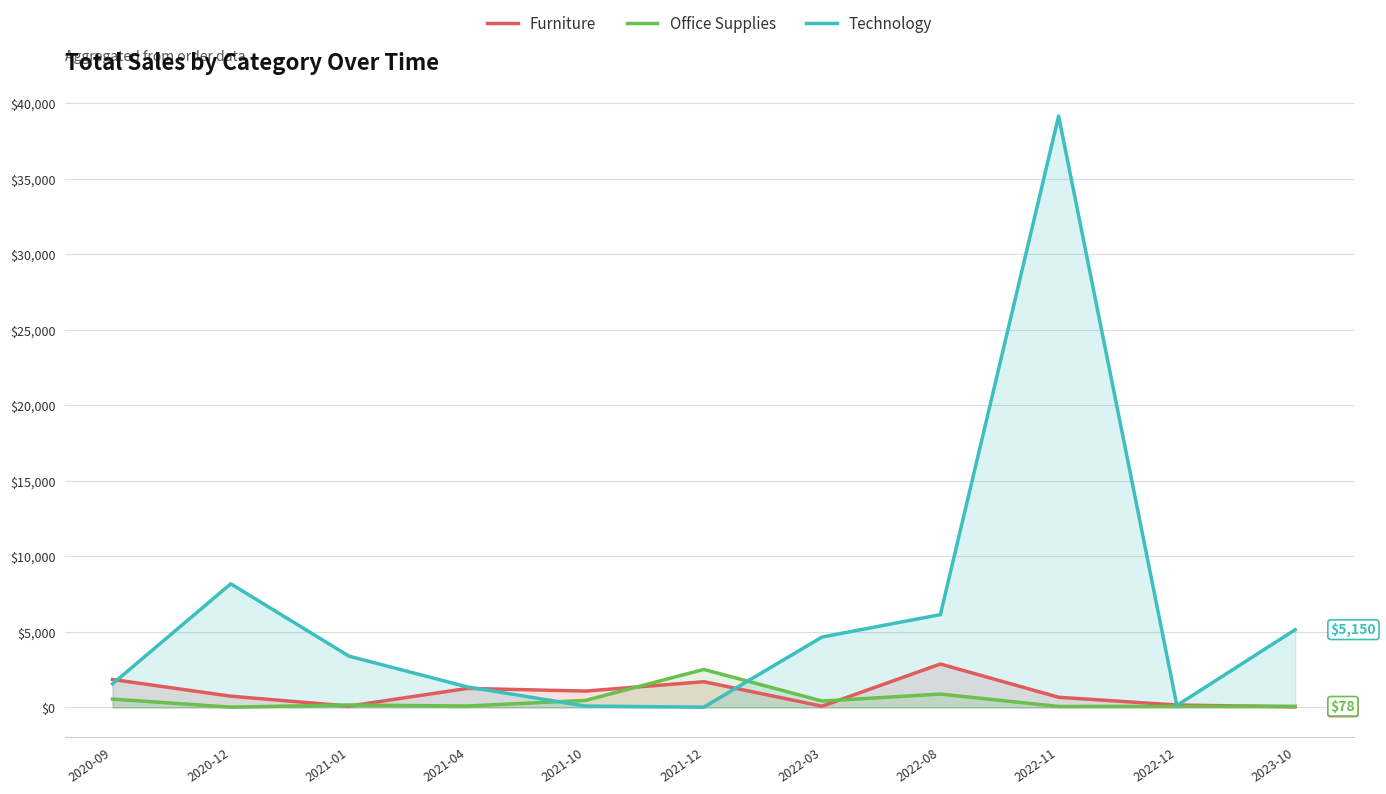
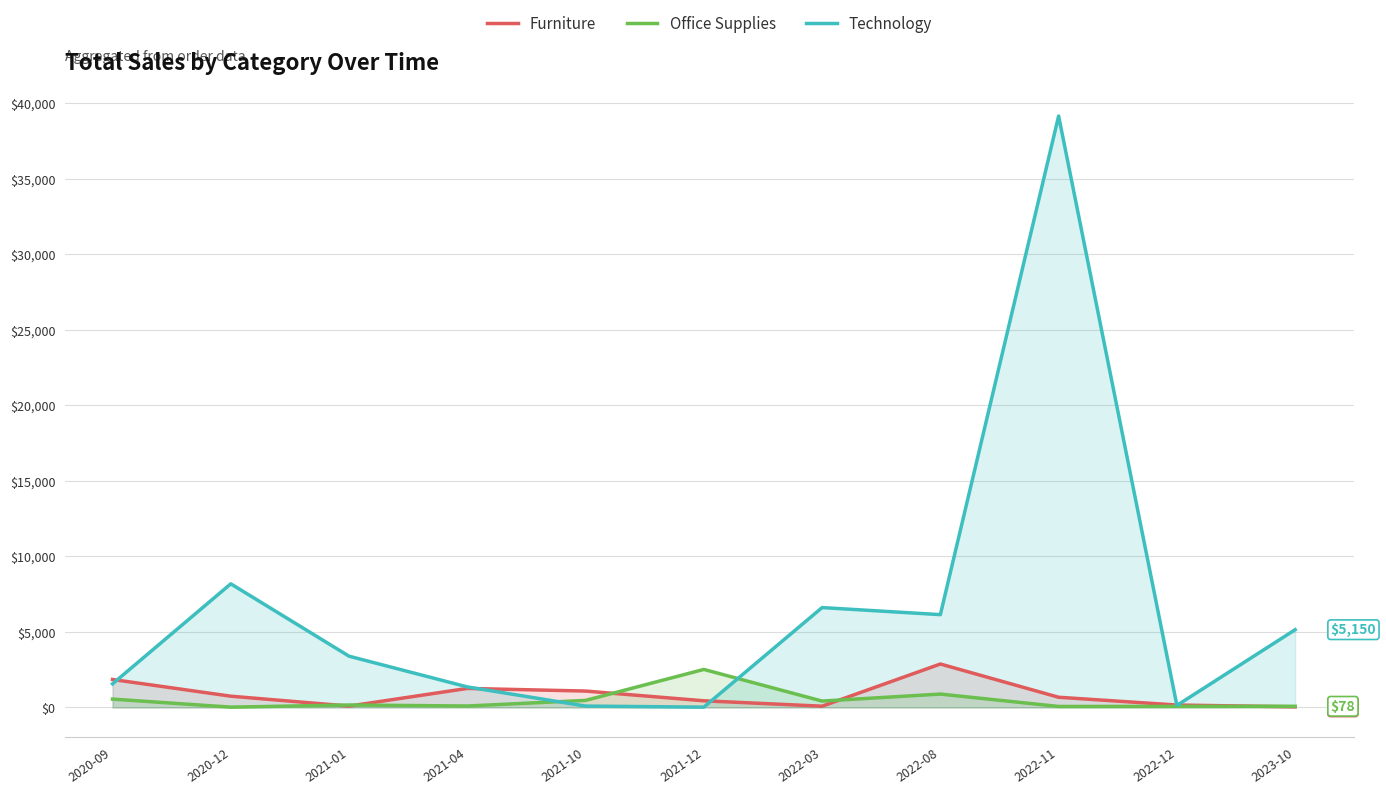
  {
    "Furniture": {
      "2020-09": "$1,900",
      "2020-12": "$700",
      "2021-10": "$1,100",
-     "2021-12": "$1,700",
+     "2021-12": "$400",
      "2022-03": "$100",
      "2022-08": "$2,900",
      "2022-11": "$700"
    },
    "Office Supplies": {
      "2020-09": "$600",
      "2020-12": "$0",
      "2021-04": "$100",
      "2021-10": "$500",
      "2021-12": "$2,500",
      "2022-03": "$400",
      "2022-08": "$900",
      "2022-11": "$100"
    },
    "Technology": {
      "2020-09": "$1,600",
      "2020-12": "$8,200",
      "2021-01": "$3,400",
      "2021-10": "$100",
      "2021-12": "$0",
-     "2022-03": "$4,700",
+     "2022-03": "$6,600",
      "2022-08": "$6,100",
      "2022-11": "$39,200",
      "2023-10": "$5,100"
    }
  }
